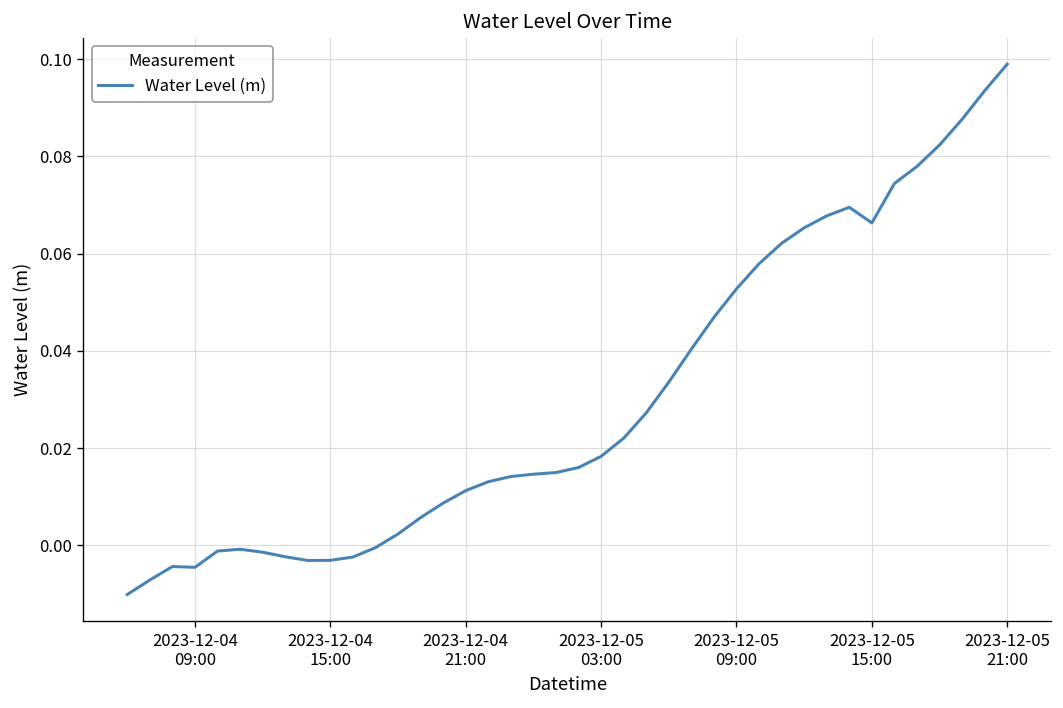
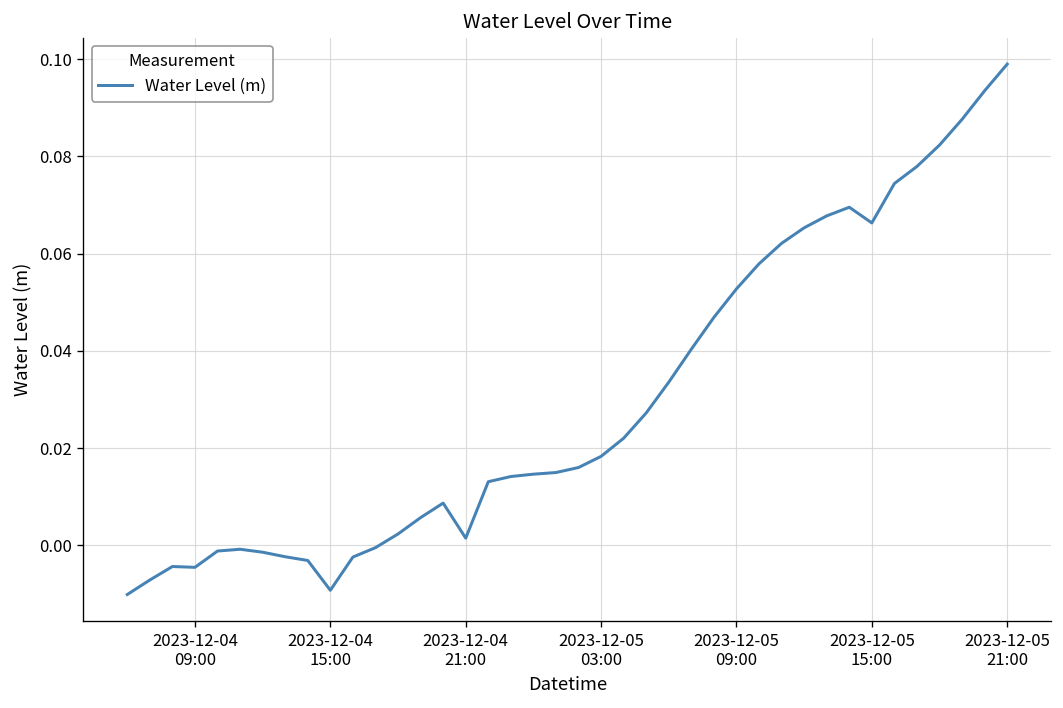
  {
    "2023-12-04 09:00": -0.005,
-   "2023-12-04 15:00": -0.003,
-   "2023-12-04 21:00": 0.011,
+   "2023-12-04 15:00": -0.009,
+   "2023-12-04 21:00": 0.002,
    "2023-12-05 03:00": 0.018,
    "2023-12-05 09:00": 0.053,
    "2023-12-05 15:00": 0.066,
    "2023-12-05 21:00": 0.099
  }
